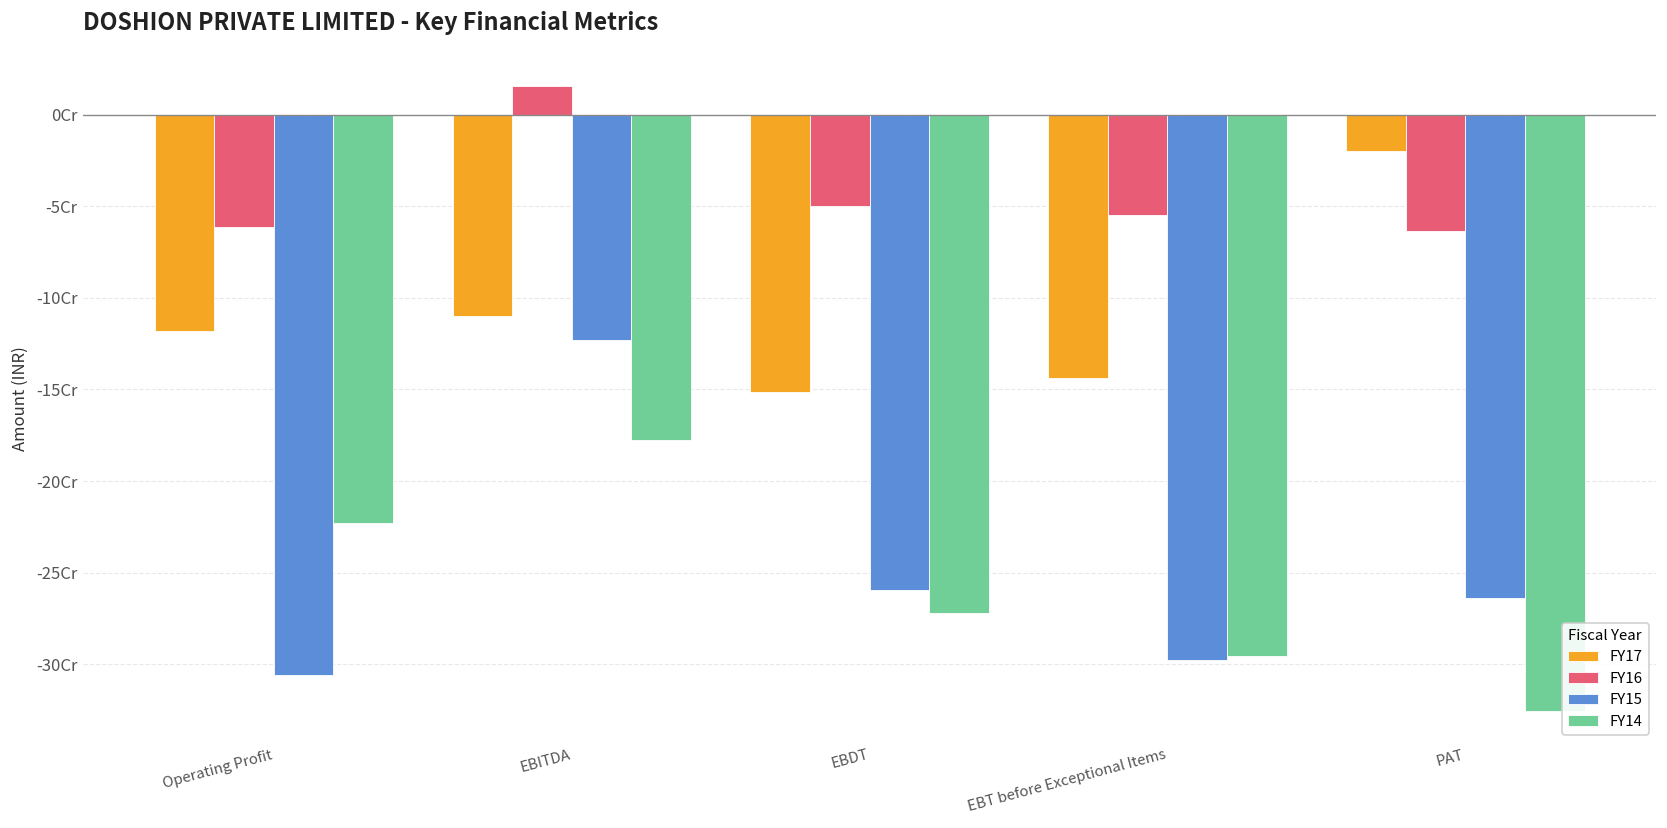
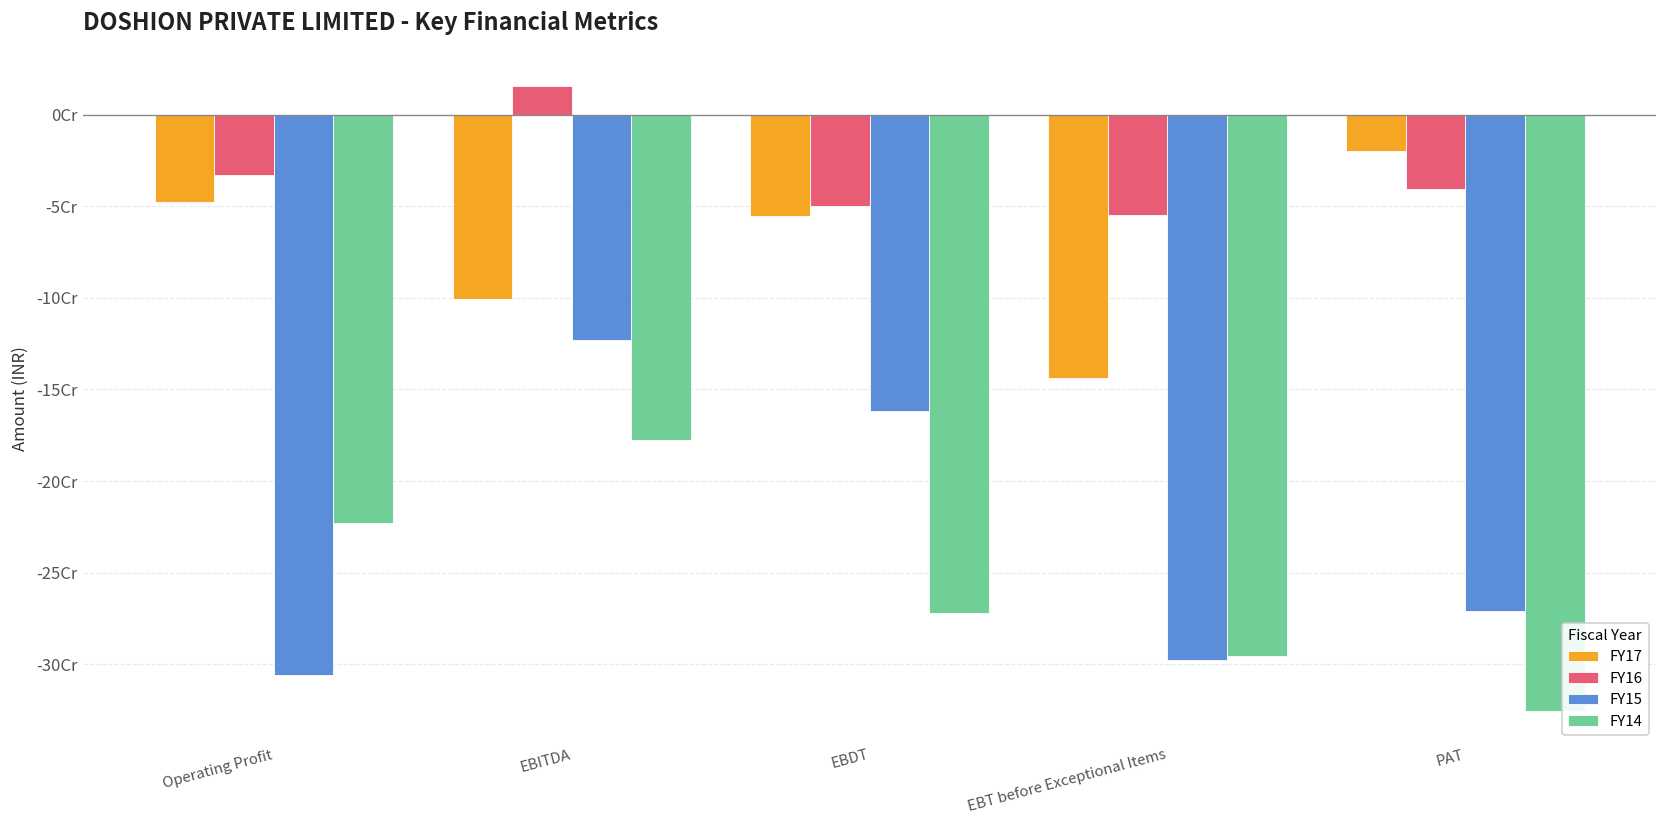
  {
    "FY17": {
-     "Operating Profit": "-11.8Cr",
-     "EBITDA": "-11.0Cr",
-     "EBDT": "-15.1Cr",
+     "Operating Profit": "-4.8Cr",
+     "EBITDA": "-10.0Cr",
+     "EBDT": "-5.5Cr",
      "EBT before Exceptional Items": "-14.4Cr",
      "PAT": "-2.0Cr"
    },
    "FY16": {
-     "Operating Profit": "-6.1Cr",
+     "Operating Profit": "-3.3Cr",
      "EBITDA": "1.6Cr",
      "EBDT": "-5.0Cr",
      "EBT before Exceptional Items": "-5.5Cr",
-     "PAT": "-6.3Cr"
+     "PAT": "-4.1Cr"
    },
    "FY15": {
      "Operating Profit": "-30.6Cr",
      "EBITDA": "-12.3Cr",
-     "EBDT": "-26.0Cr",
+     "EBDT": "-16.2Cr",
      "EBT before Exceptional Items": "-29.8Cr",
-     "PAT": "-26.4Cr"
+     "PAT": "-27.1Cr"
    },
    "FY14": {
      "Operating Profit": "-22.3Cr",
      "EBITDA": "-17.7Cr",
      "EBDT": "-27.2Cr",
      "EBT before Exceptional Items": "-29.5Cr",
      "PAT": "-32.6Cr"
    }
  }
